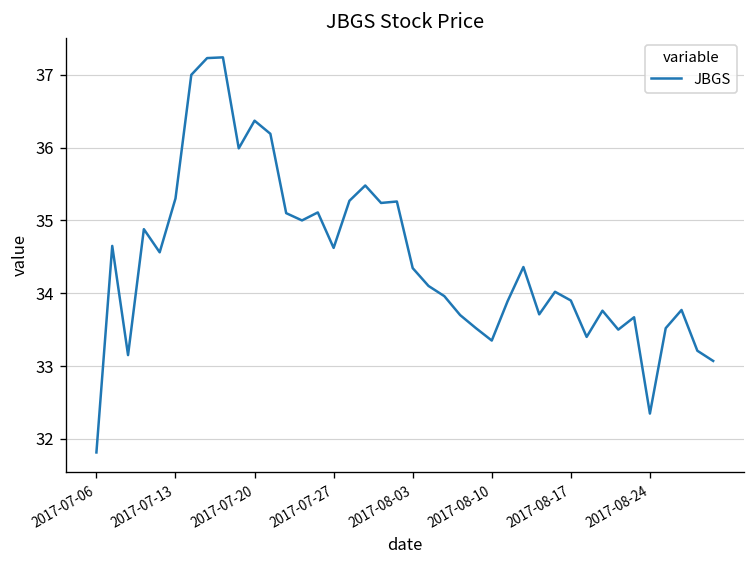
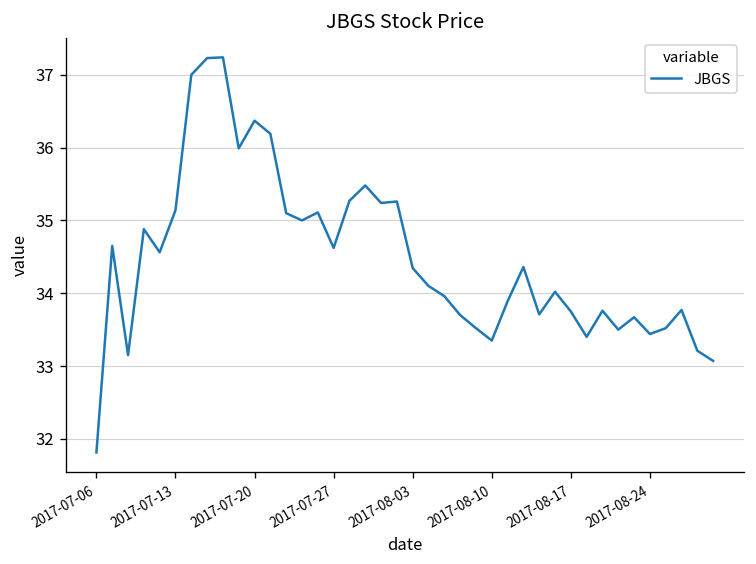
  {
    "2017-07-06": 31.8,
-   "2017-07-13": 35.3,
+   "2017-07-13": 35.1,
    "2017-07-20": 36.4,
    "2017-07-27": 34.6,
    "2017-08-03": 34.3,
    "2017-08-10": 33.3,
-   "2017-08-17": 33.9,
-   "2017-08-24": 32.3
+   "2017-08-17": 33.8,
+   "2017-08-24": 33.4
  }
